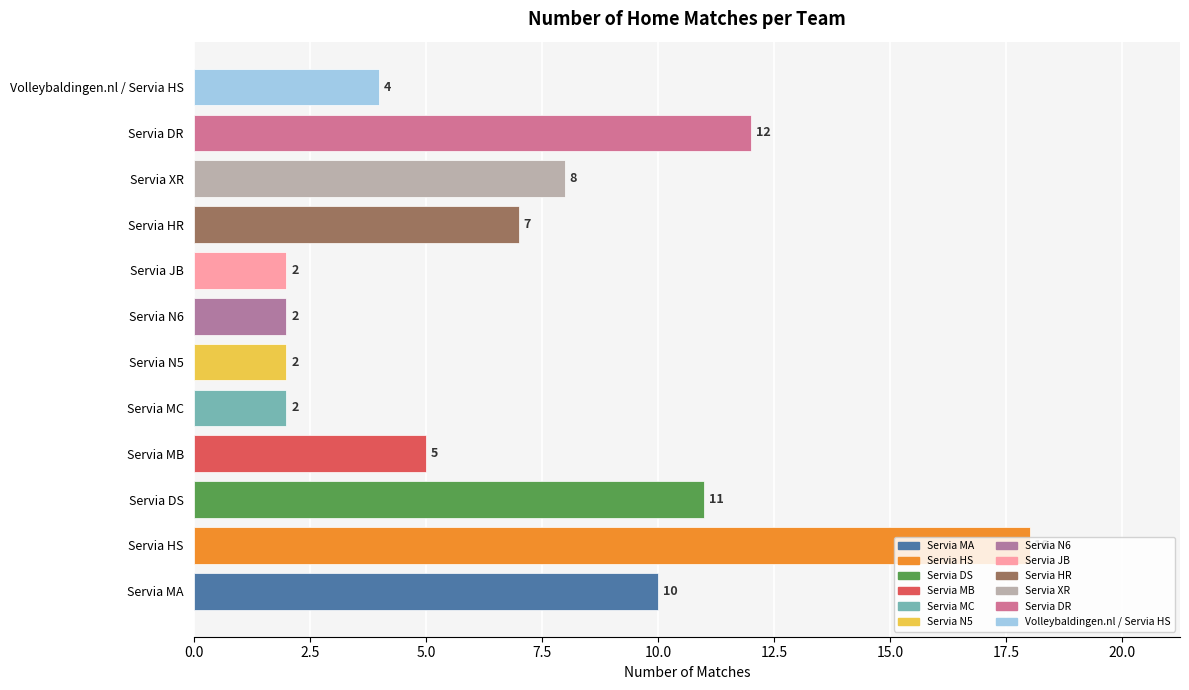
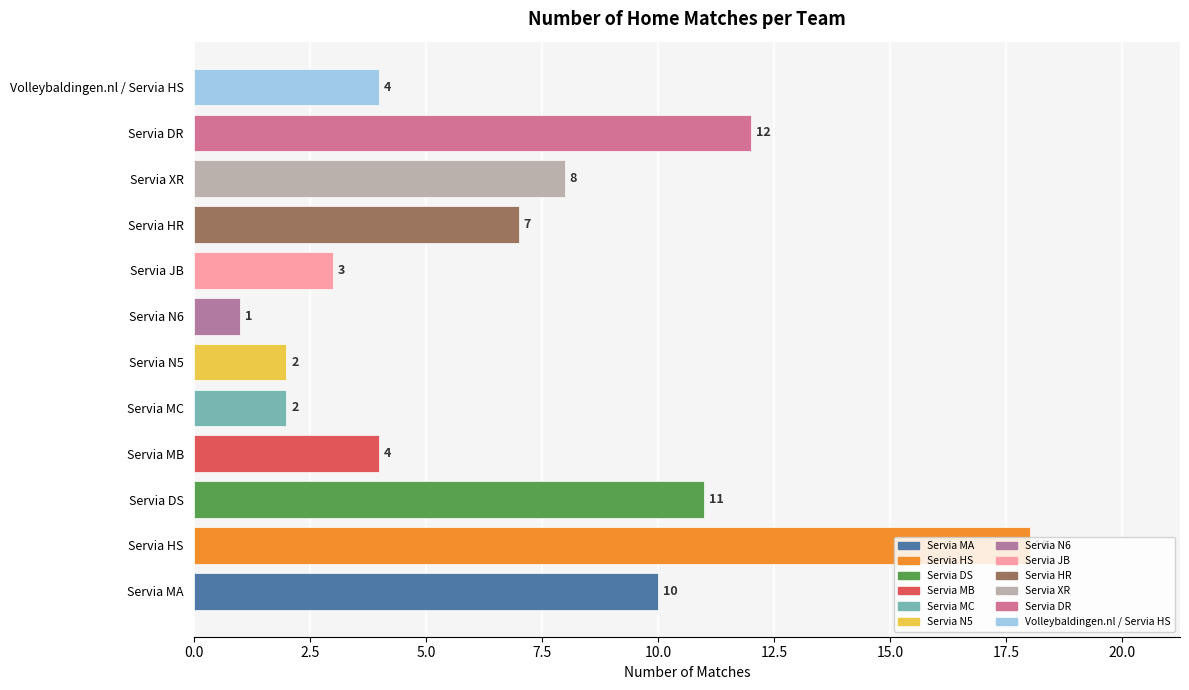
  {
    "Volleybaldingen.nl / Servia HS": 4,
    "Servia DR": 12,
    "Servia XR": 8,
    "Servia HR": 7,
-   "Servia JB": 2,
-   "Servia N6": 2,
+   "Servia JB": 3,
+   "Servia N6": 1,
    "Servia N5": 2,
    "Servia MC": 2,
-   "Servia MB": 5,
+   "Servia MB": 4,
    "Servia DS": 11,
    "Servia MA": 10
  }
